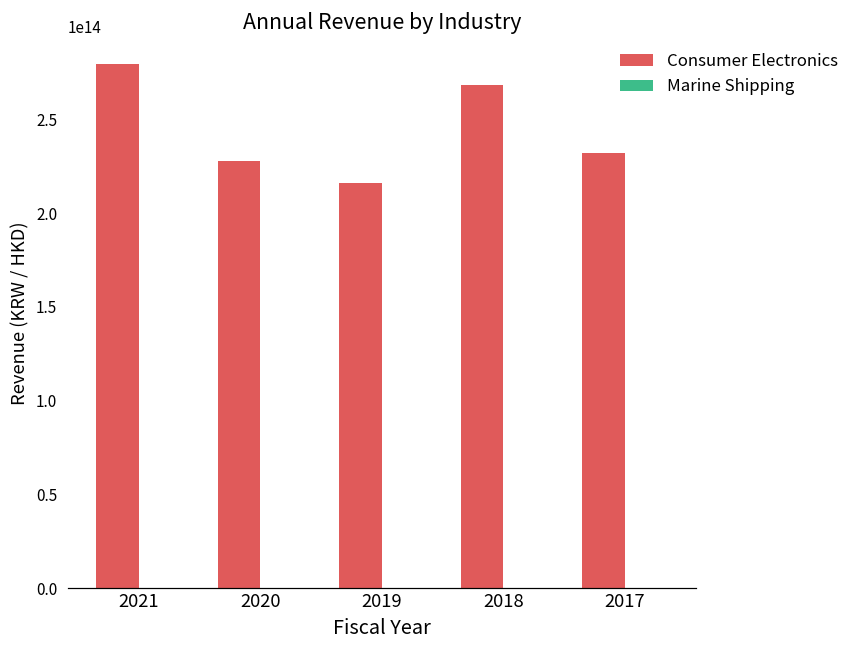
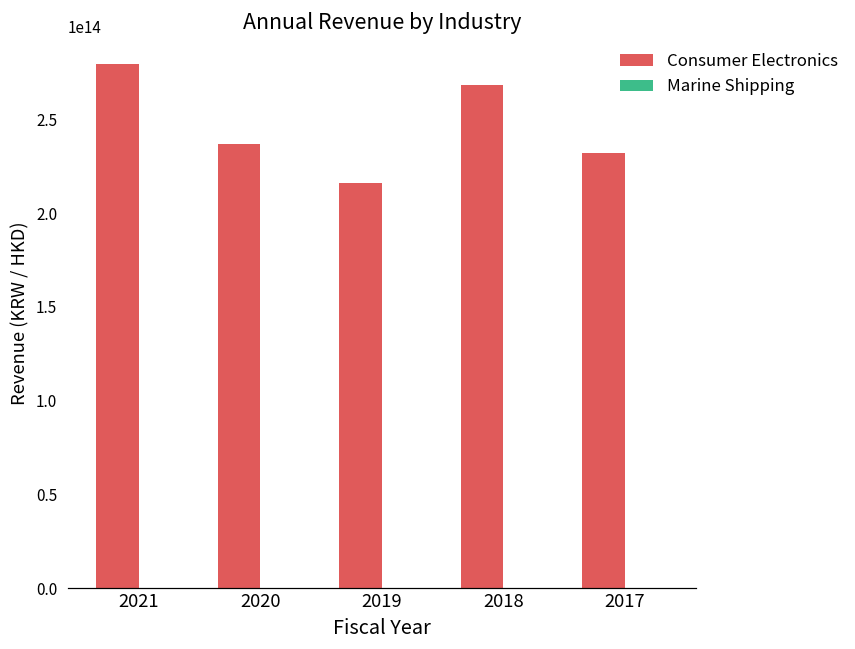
  {
    "Consumer Electronics": {
      "2021": 280000000000000,
-     "2020": 228000000000000,
+     "2020": 237000000000000,
      "2019": 216000000000000,
      "2018": 269000000000000,
      "2017": 232000000000000
    },
    "Marine Shipping": {
      "2018": 0,
      "2017": 0
    }
  }
